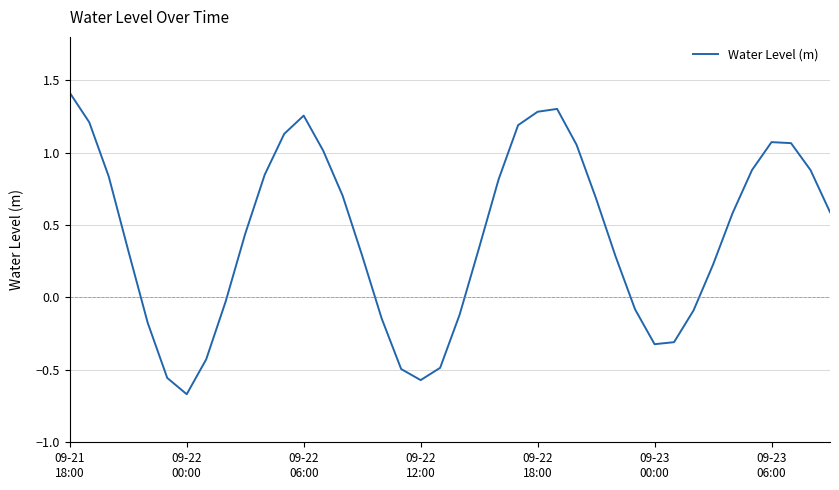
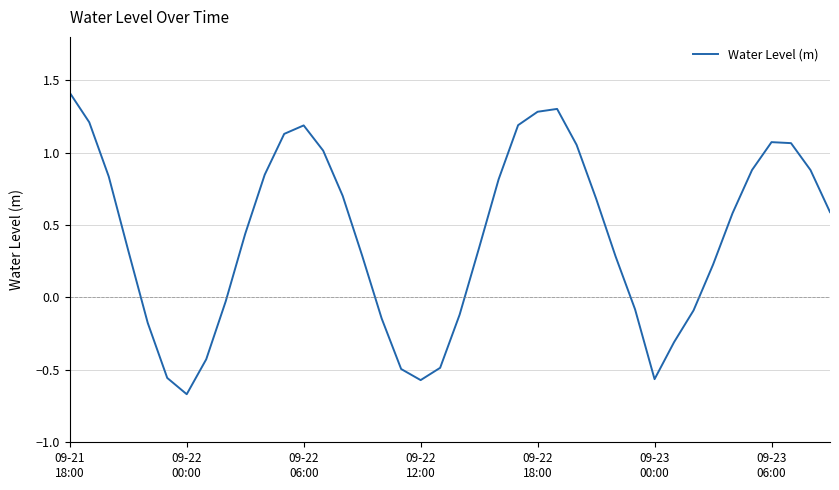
  {
    "09-21 18:00": 1.41,
    "09-22 00:00": -0.67,
-   "09-22 06:00": 1.26,
+   "09-22 06:00": 1.19,
    "09-22 12:00": -0.57,
    "09-22 18:00": 1.28,
-   "09-23 00:00": -0.32,
+   "09-23 00:00": -0.56,
    "09-23 06:00": 1.07
  }
